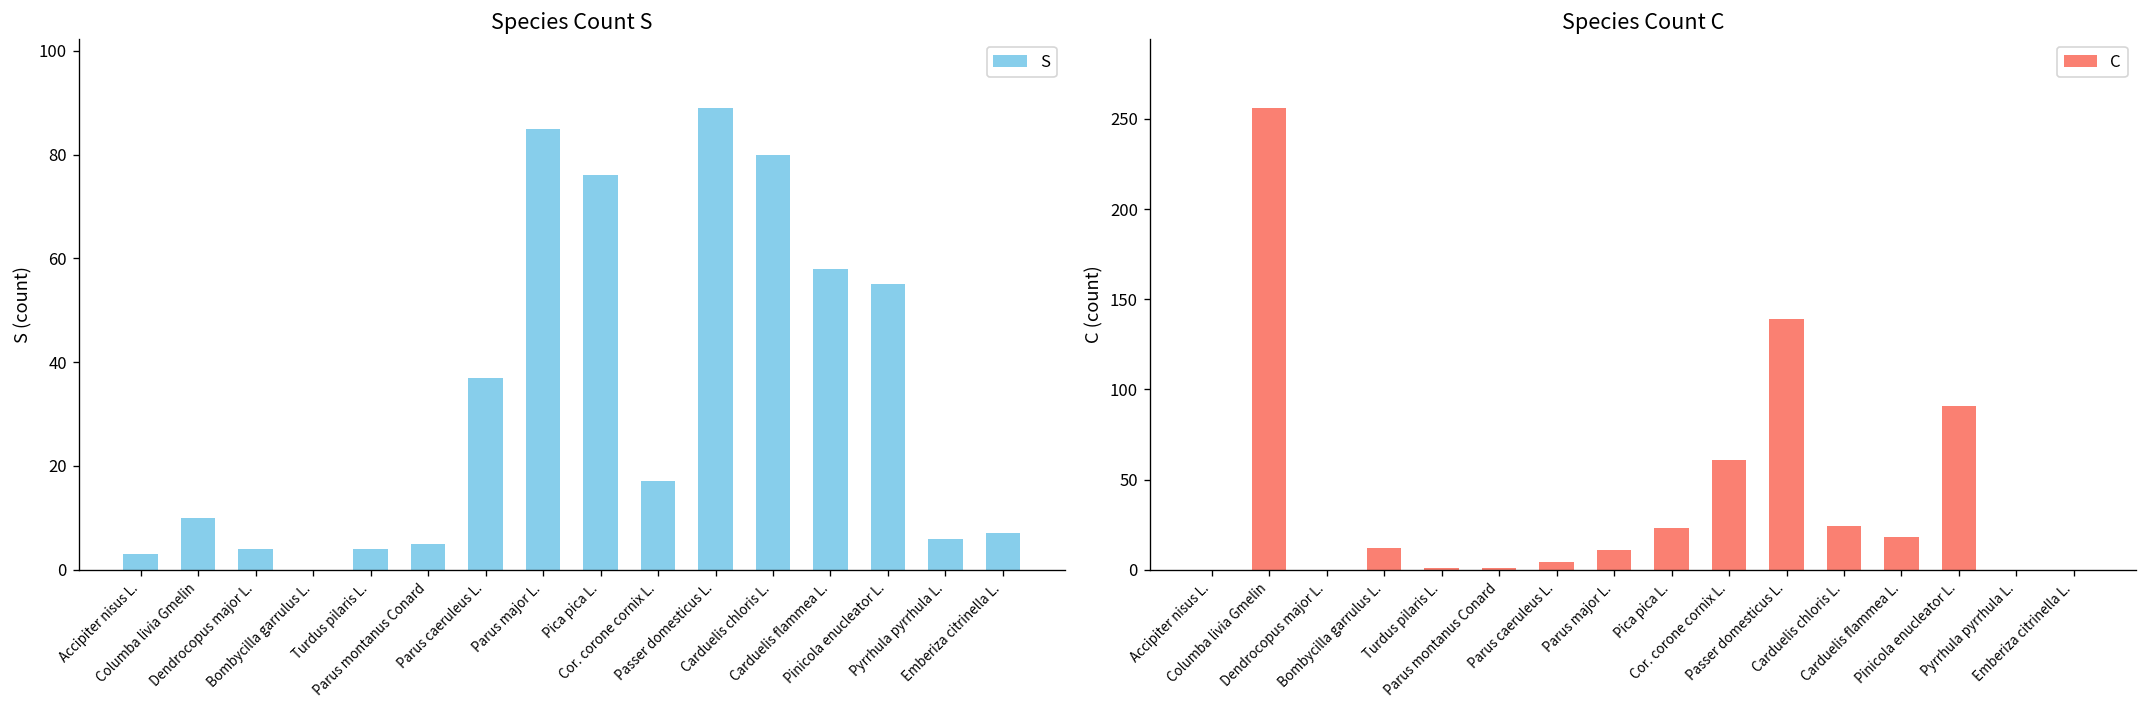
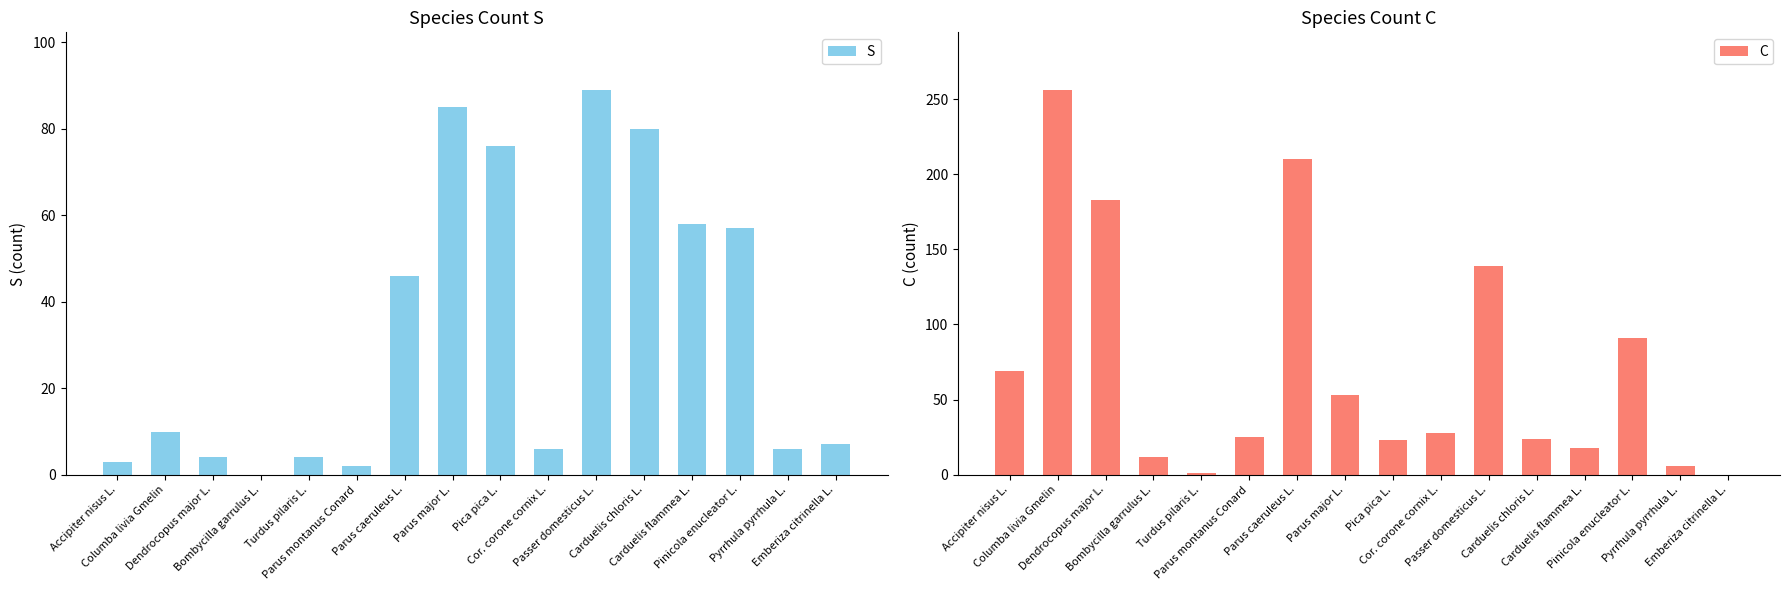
  {
    "Species Count S": {
      "Accipiter nisus L.": 3,
      "Columba livia Gmelin": 10,
      "Dendrocopus major L.": 4,
      "Bombycilla garrulus L.": 0,
      "Turdus pilaris L.": 4,
-     "Parus montanus Conard": 5,
-     "Parus caeruleus L.": 37,
+     "Parus montanus Conard": 2,
+     "Parus caeruleus L.": 46,
      "Parus major L.": 85,
      "Pica pica L.": 76,
-     "Cor. corone cornix L.": 17,
+     "Cor. corone cornix L.": 6,
      "Passer domesticus L.": 89,
      "Carduelis chloris L.": 80,
      "Carduelis flammea L.": 58,
-     "Pinicola enucleator L.": 55,
+     "Pinicola enucleator L.": 57,
      "Pyrrhula pyrrhula L.": 6,
      "Emberiza citrinella L.": 7
    },
    "Species Count C": {
-     "Accipiter nisus L.": 0,
+     "Accipiter nisus L.": 69,
      "Columba livia Gmelin": 256,
-     "Dendrocopus major L.": 0,
+     "Dendrocopus major L.": 183,
      "Bombycilla garrulus L.": 12,
-     "Parus montanus Conard": 1,
-     "Parus caeruleus L.": 4,
-     "Parus major L.": 11,
+     "Parus montanus Conard": 25,
+     "Parus caeruleus L.": 210,
+     "Parus major L.": 53,
      "Pica pica L.": 23,
-     "Cor. corone cornix L.": 61,
+     "Cor. corone cornix L.": 28,
      "Passer domesticus L.": 139,
      "Carduelis chloris L.": 24,
      "Carduelis flammea L.": 18,
      "Pinicola enucleator L.": 91,
-     "Pyrrhula pyrrhula L.": 0,
+     "Pyrrhula pyrrhula L.": 6,
      "Emberiza citrinella L.": 0
    }
  }
